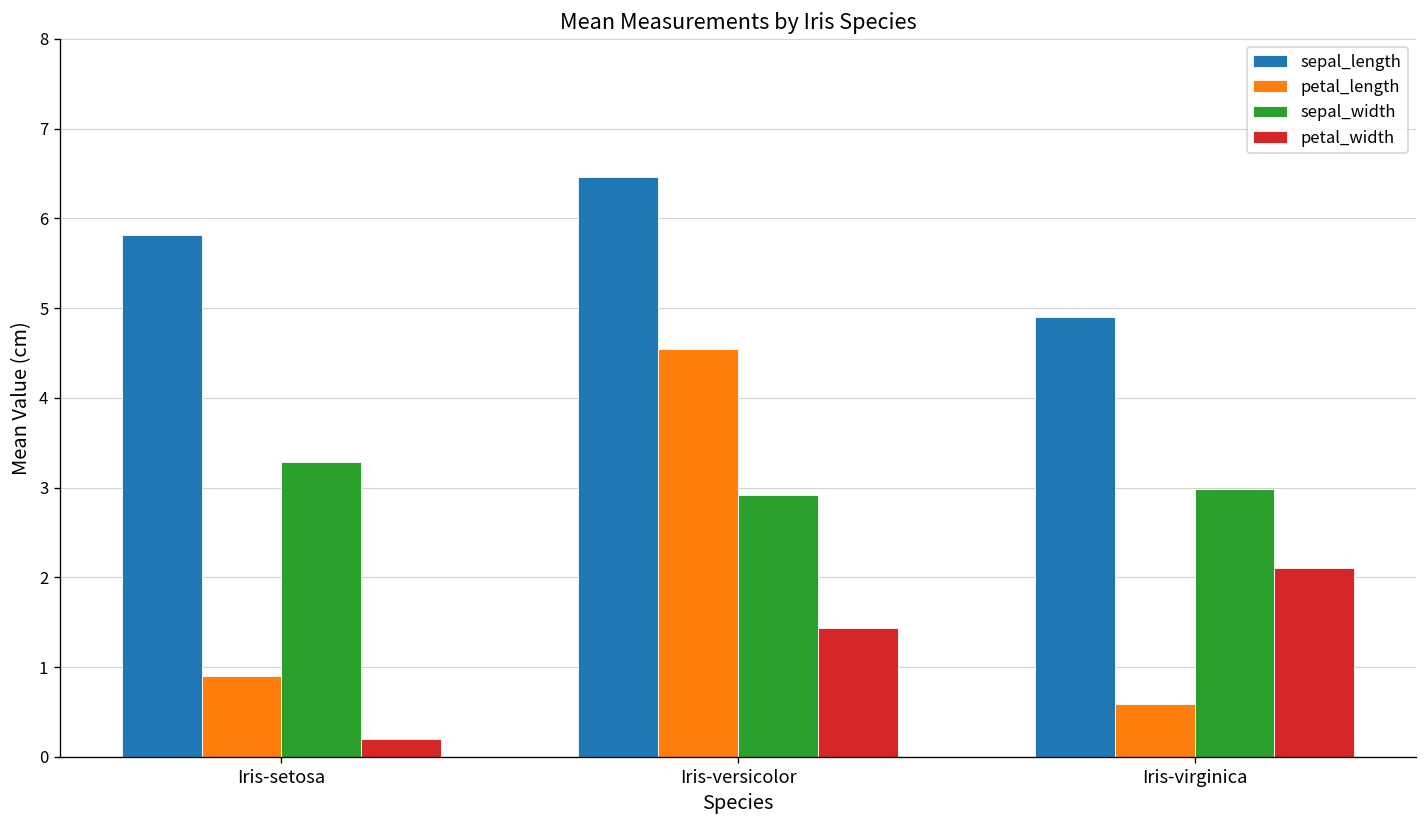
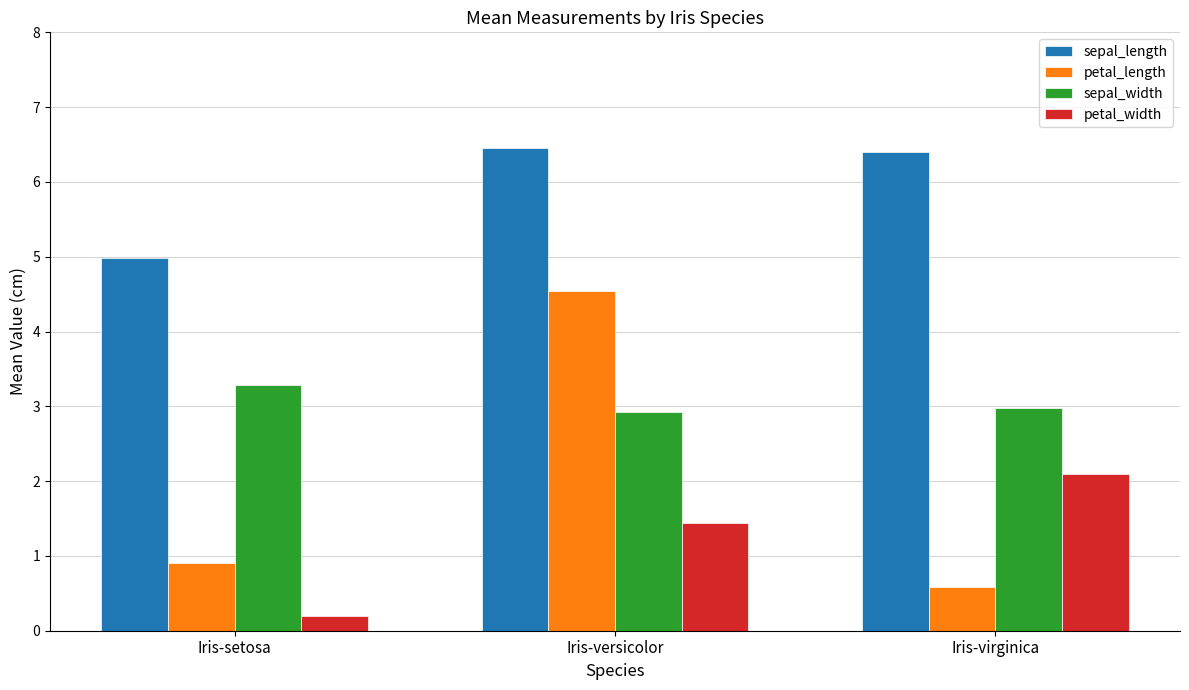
  {
    "sepal_length": {
-     "Iris-setosa": 5.8,
+     "Iris-setosa": 5.0,
      "Iris-versicolor": 6.5,
-     "Iris-virginica": 4.9
+     "Iris-virginica": 6.4
    },
    "petal_length": {
      "Iris-setosa": 0.9,
      "Iris-versicolor": 4.5,
      "Iris-virginica": 0.6
    },
    "sepal_width": {
      "Iris-setosa": 3.3,
      "Iris-versicolor": 2.9,
      "Iris-virginica": 3.0
    },
    "petal_width": {
      "Iris-setosa": 0.2,
      "Iris-versicolor": 1.4,
      "Iris-virginica": 2.1
    }
  }
